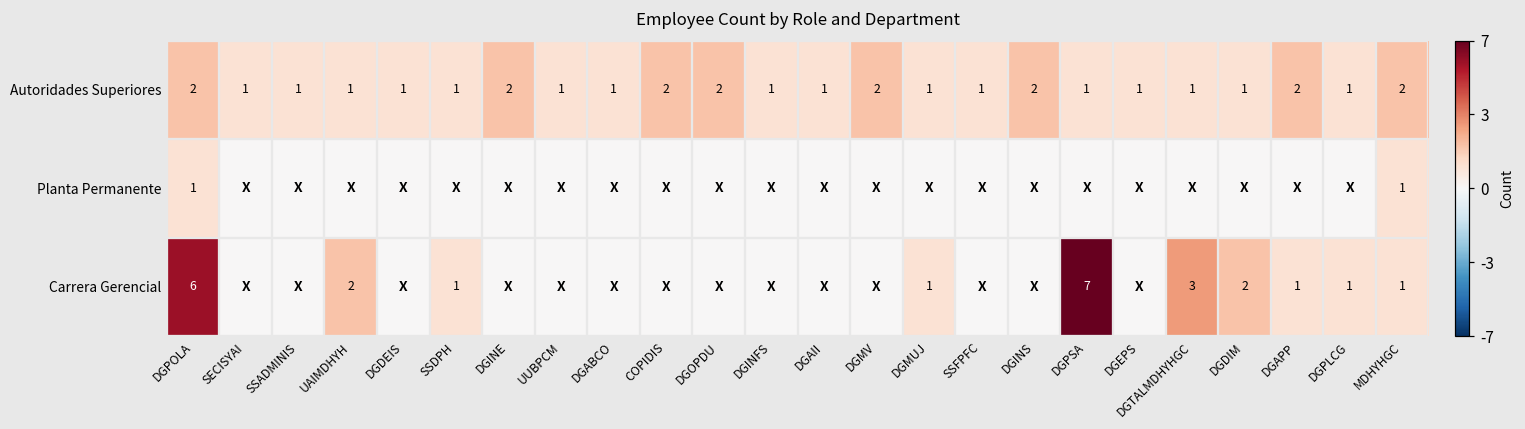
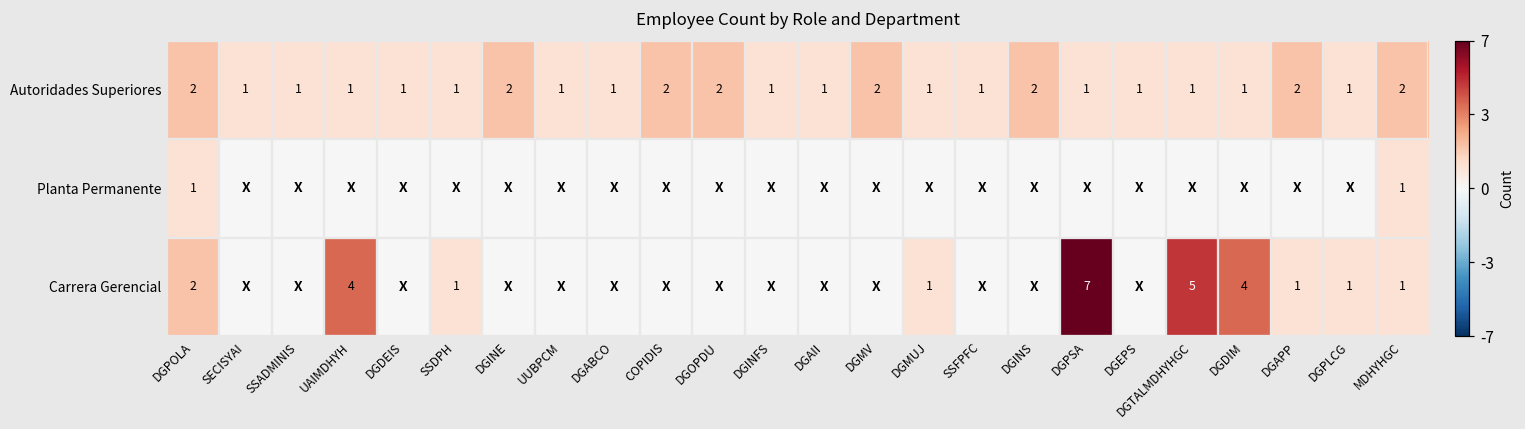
  {
    "Autoridades Superiores": {
      "DGPOLA": 2,
      "SECISYAI": 1,
      "SSADMINIS": 1,
      "UAIMDHYH": 1,
      "DGDEIS": 1,
      "SSDPH": 1,
      "DGINE": 2,
      "UUBPCM": 1,
      "DGABCO": 1,
      "COPIDIS": 2,
      "DGOPDU": 2,
      "DGINFS": 1,
      "DGAII": 1,
      "DGMV": 2,
      "DGMUJ": 1,
      "SSFPFC": 1,
      "DGINS": 2,
      "DGPSA": 1,
      "DGEPS": 1,
      "DGTALMDHYHGC": 1,
      "DGDIM": 1,
      "DGAPP": 2,
      "DGPLCG": 1,
      "MDHYHGC": 2
    },
    "Planta Permanente": {
      "DGPOLA": 1,
      "MDHYHGC": 1
    },
    "Carrera Gerencial": {
-     "DGPOLA": 6,
-     "UAIMDHYH": 2,
+     "DGPOLA": 2,
+     "UAIMDHYH": 4,
      "SSDPH": 1,
      "DGMUJ": 1,
      "DGPSA": 7,
-     "DGTALMDHYHGC": 3,
-     "DGDIM": 2,
+     "DGTALMDHYHGC": 5,
+     "DGDIM": 4,
      "DGAPP": 1,
      "DGPLCG": 1,
      "MDHYHGC": 1
    }
  }
